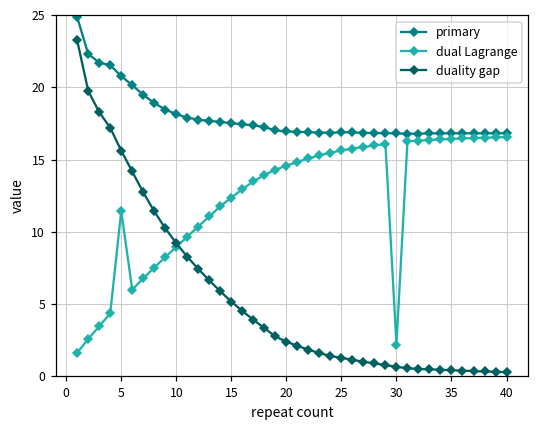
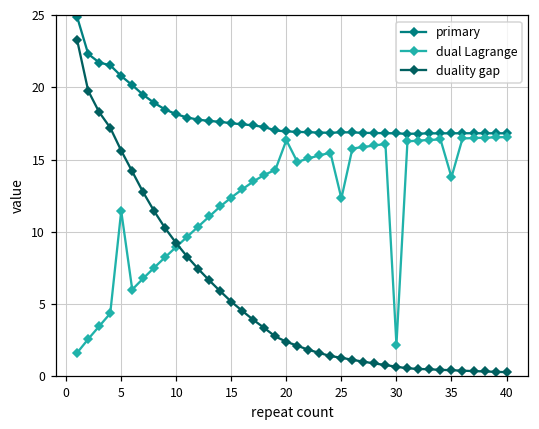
  {
    "dual Lagrange": {
      "5": 11.4,
      "10": 8.9,
      "15": 12.4,
-     "20": 14.6,
-     "25": 15.6,
+     "20": 16.3,
+     "25": 12.3,
      "30": 2.2,
-     "35": 16.4,
+     "35": 13.8,
      "40": 16.6
    }
  }
